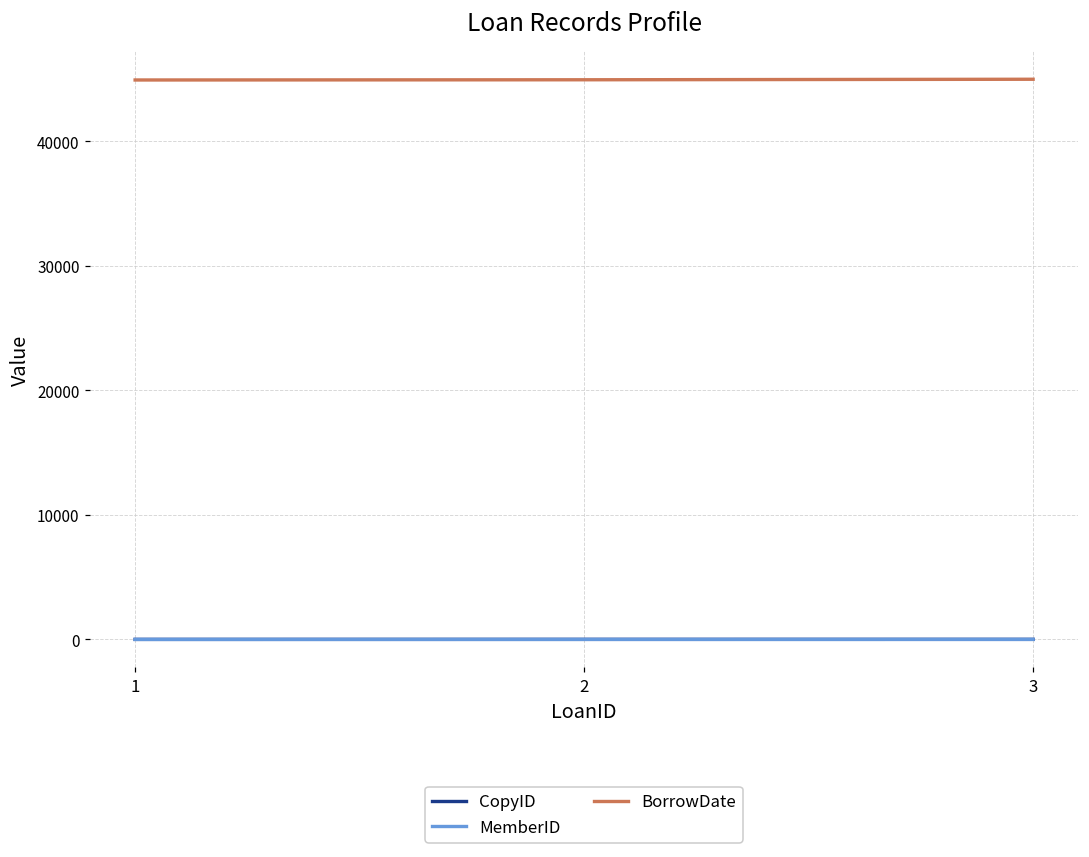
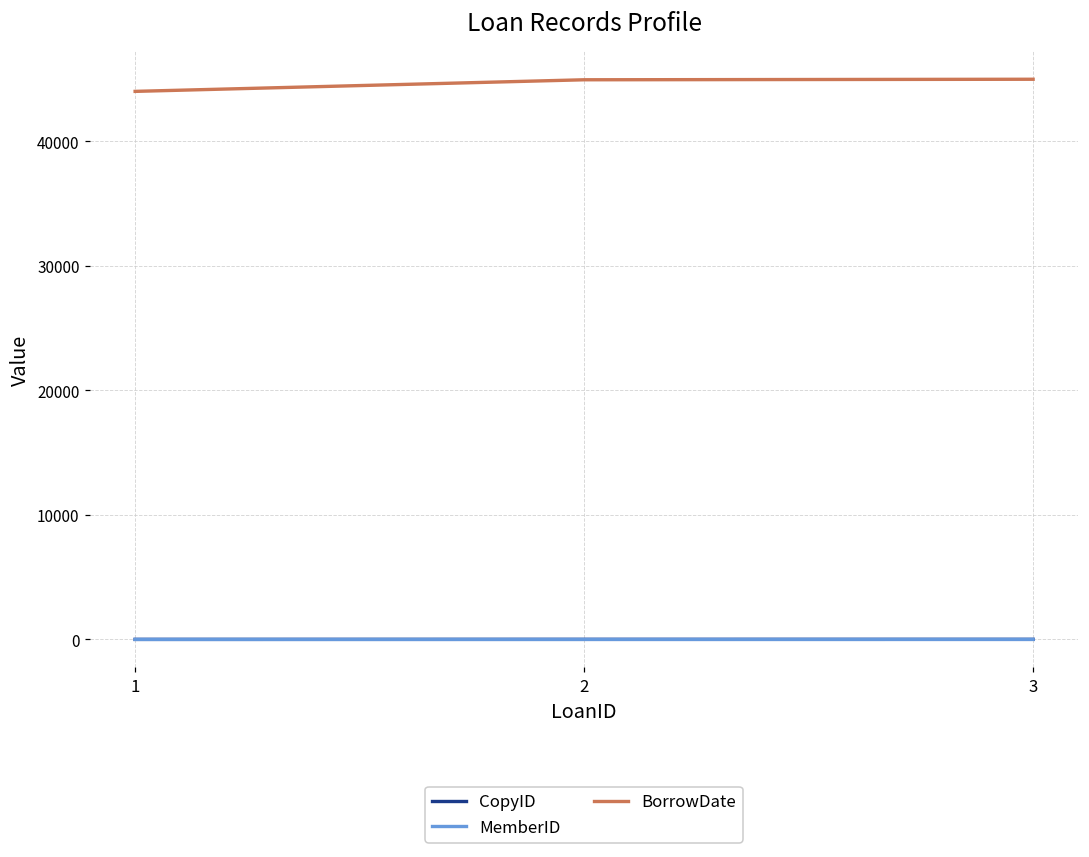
  {
    "MemberID": {
      "1": 0,
      "2": 0,
      "3": 0
    },
    "BorrowDate": {
-     "1": 44900,
+     "1": 44000,
      "2": 45000,
      "3": 45000
    }
  }
